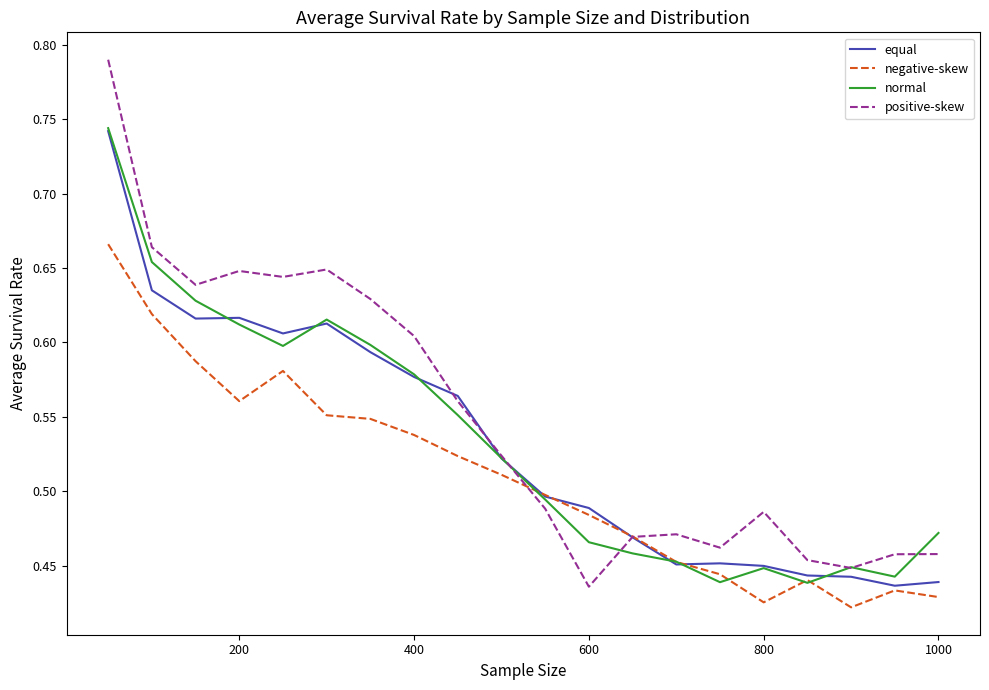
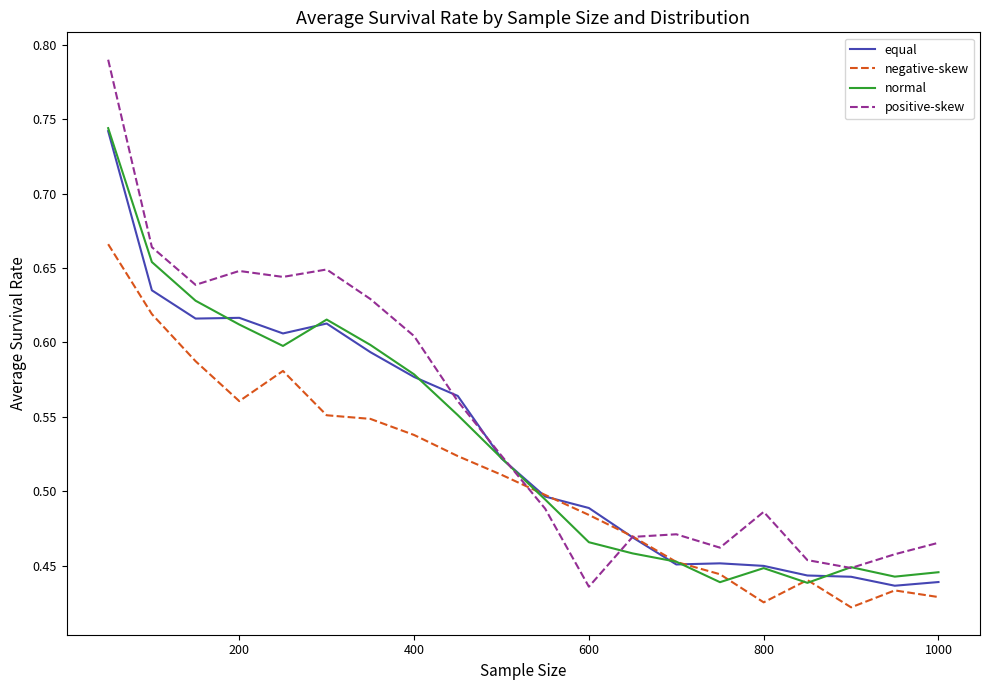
  {
    "equal": {
      "200": 0.617,
      "400": 0.577,
      "600": 0.489,
      "1000": 0.439
    },
    "negative-skew": {
      "200": 0.561,
      "400": 0.538,
      "600": 0.484,
      "800": 0.425,
      "1000": 0.429
    },
    "normal": {
      "200": 0.612,
      "400": 0.579,
      "600": 0.466,
-     "1000": 0.472
+     "1000": 0.446
    },
    "positive-skew": {
      "200": 0.648,
      "400": 0.604,
      "600": 0.436,
      "800": 0.486,
-     "1000": 0.458
+     "1000": 0.465
    }
  }
